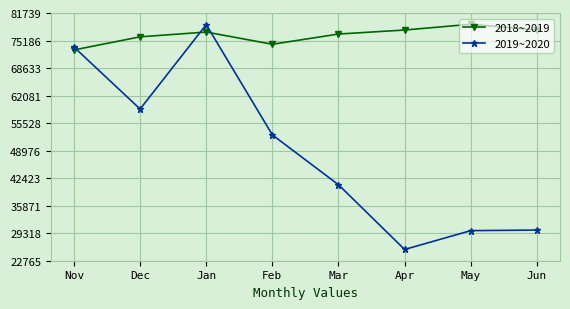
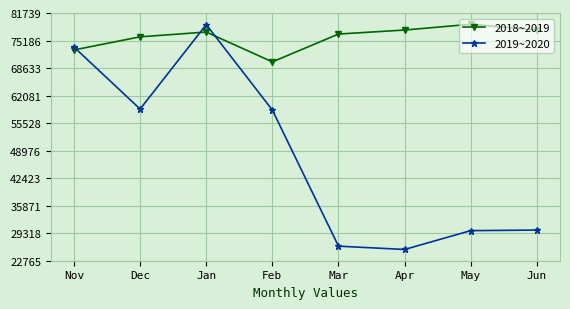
  {
    "2018~2019": {
      "Nov": 73000,
      "Dec": 76000,
      "Jan": 77000,
-     "Feb": 74000,
+     "Feb": 70000,
      "Mar": 77000,
      "Apr": 78000
    },
    "2019~2020": {
      "Nov": 74000,
      "Dec": 59000,
      "Jan": 79000,
-     "Feb": 53000,
-     "Mar": 41000,
+     "Feb": 59000,
+     "Mar": 26000,
      "Apr": 25000,
      "May": 30000,
      "Jun": 30000
    }
  }
